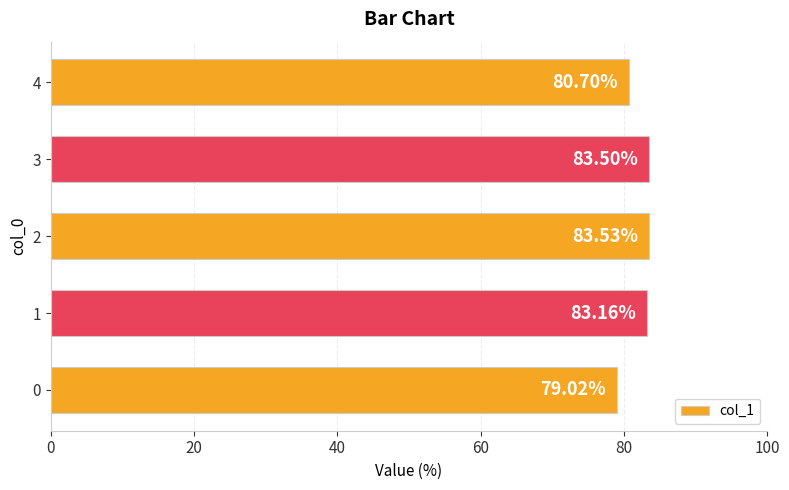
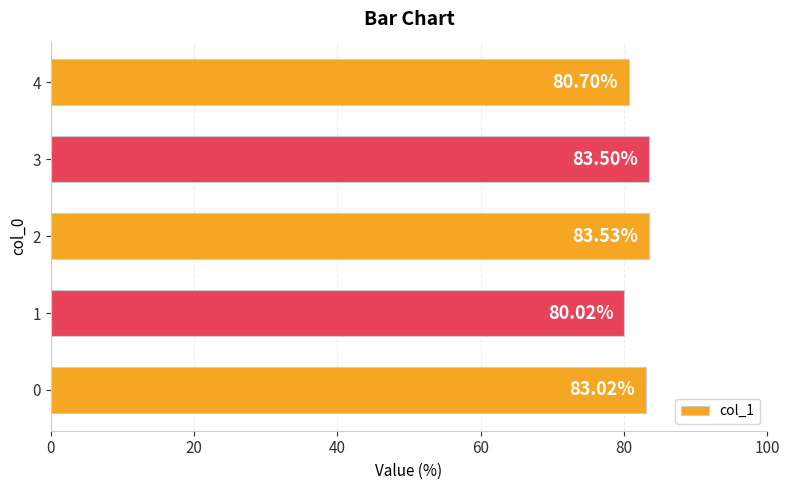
  {
    "4": "80.70%",
    "3": "83.50%",
    "2": "83.53%",
-   "1": "83.16%",
-   "0": "79.02%"
+   "1": "80.02%",
+   "0": "83.02%"
  }
